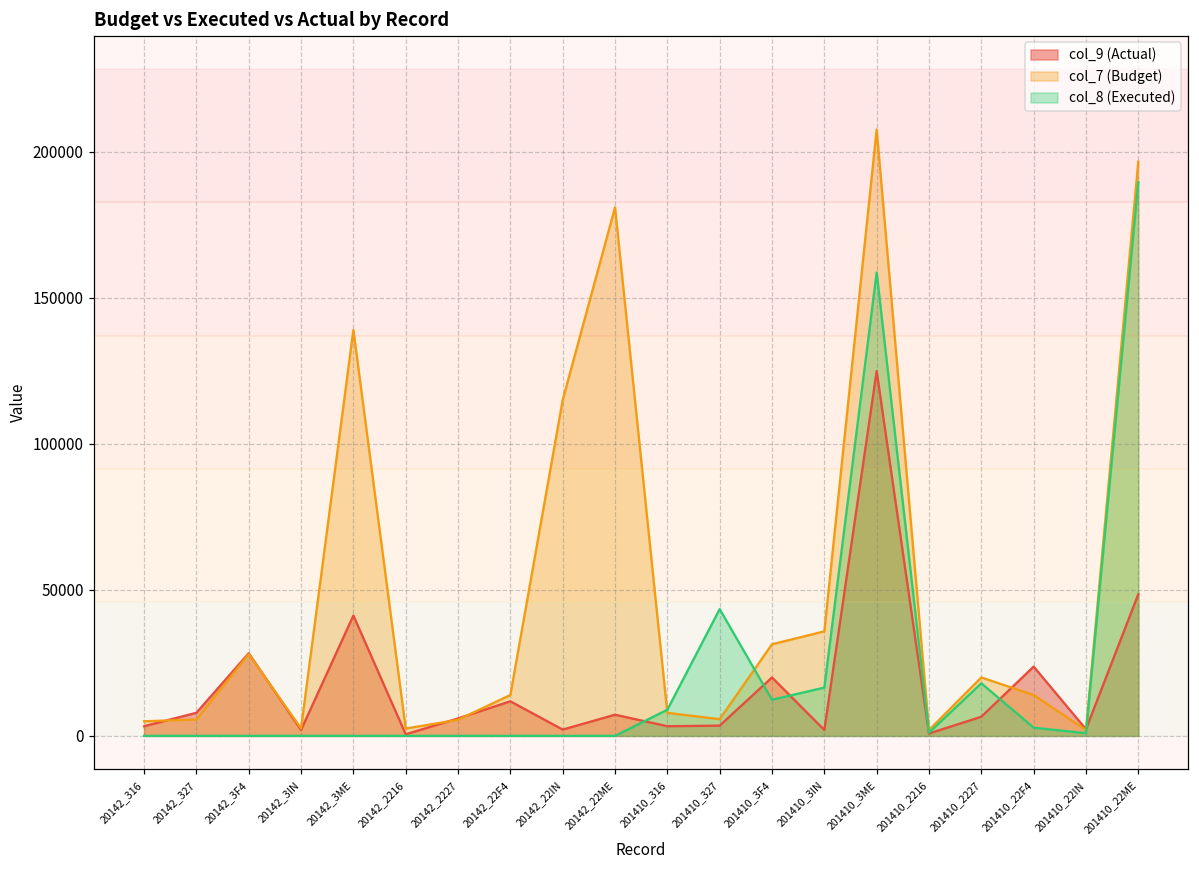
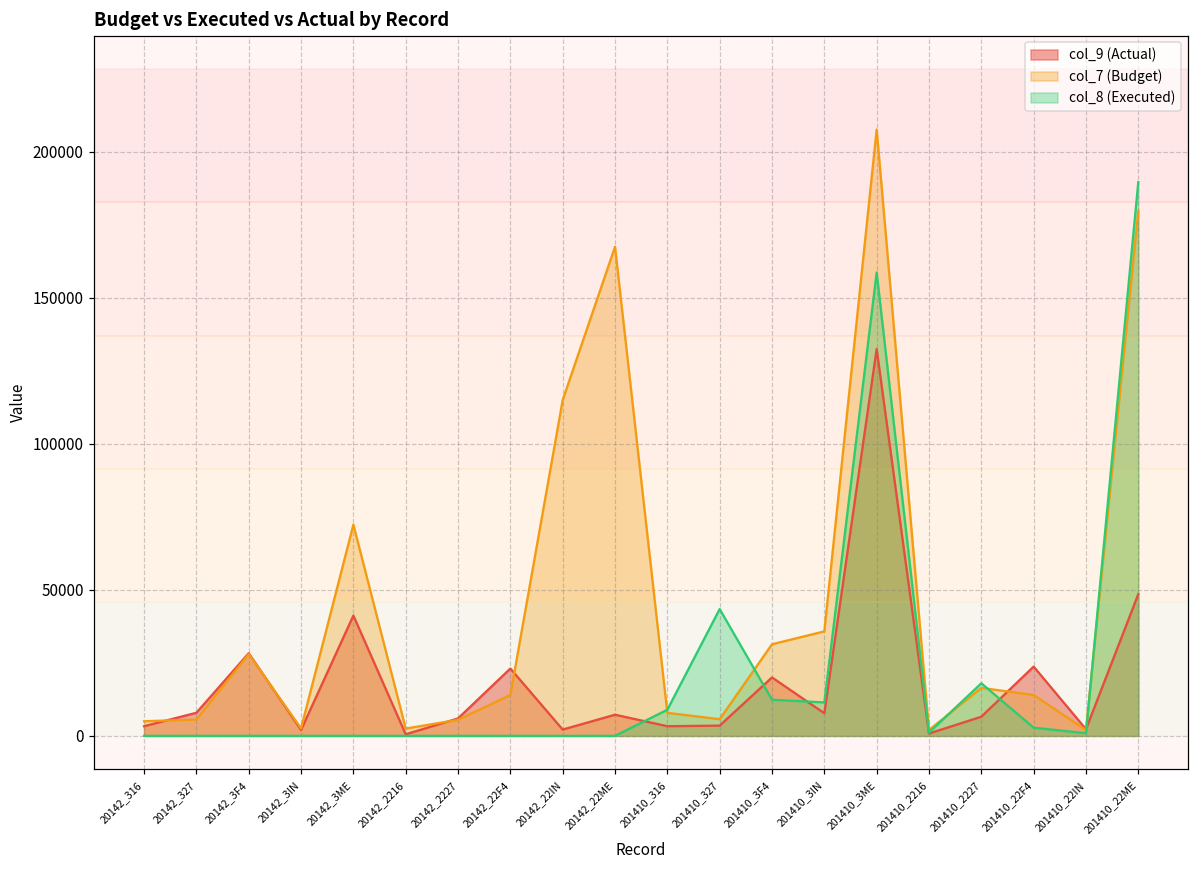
  {
    "col_9 (Actual)": {
      "20142_316": 3000,
      "20142_327": 8000,
      "20142_3ME": 41000,
-     "20142_22F4": 12000,
+     "20142_22F4": 23000,
      "20142_22IN": 2000,
      "20142_22ME": 7000,
      "201410_316": 3000,
      "201410_327": 4000,
      "201410_3F4": 20000,
-     "201410_3IN": 2000,
-     "201410_3ME": 125000,
+     "201410_3IN": 8000,
+     "201410_3ME": 132000,
      "201410_2227": 7000,
      "201410_22F4": 24000,
      "201410_22ME": 49000
    },
    "col_7 (Budget)": {
      "20142_316": 5000,
      "20142_327": 6000,
-     "20142_3ME": 139000,
+     "20142_3ME": 72000,
      "20142_2216": 3000,
      "20142_22F4": 14000,
      "20142_22IN": 115000,
-     "20142_22ME": 181000,
+     "20142_22ME": 168000,
      "201410_316": 8000,
      "201410_327": 6000,
      "201410_3F4": 31000,
      "201410_3IN": 36000,
      "201410_3ME": 208000,
-     "201410_2227": 20000,
+     "201410_2227": 16000,
      "201410_22F4": 14000,
-     "201410_22ME": 197000
+     "201410_22ME": 180000
    },
    "col_8 (Executed)": {
      "20142_316": 0,
      "20142_327": 0,
      "20142_3F4": 0,
      "20142_3IN": 0,
      "20142_3ME": 0,
      "20142_2227": 0,
      "20142_22F4": 0,
      "20142_22IN": 0,
      "20142_22ME": 0,
      "201410_316": 9000,
      "201410_327": 43000,
      "201410_3F4": 12000,
-     "201410_3IN": 17000,
+     "201410_3IN": 11000,
      "201410_3ME": 159000,
      "201410_2227": 18000,
      "201410_22F4": 3000,
      "201410_22IN": 1000,
      "201410_22ME": 190000
    }
  }
